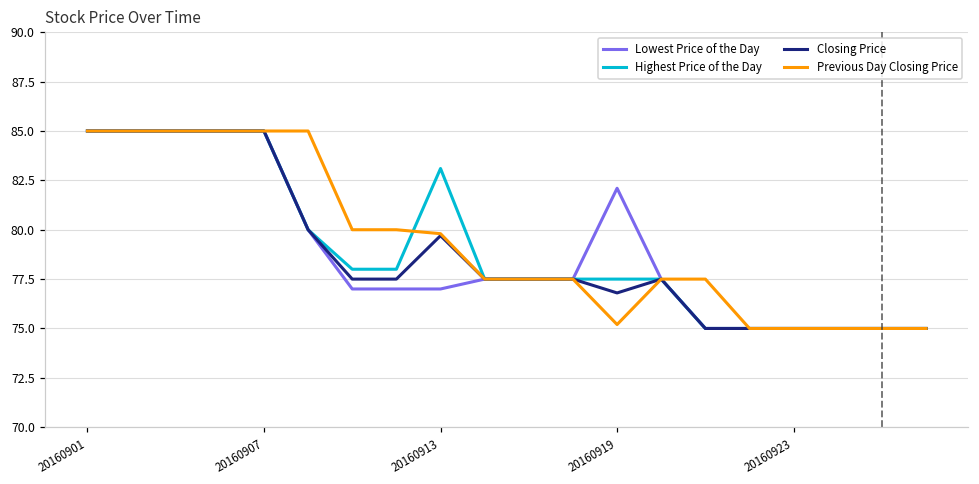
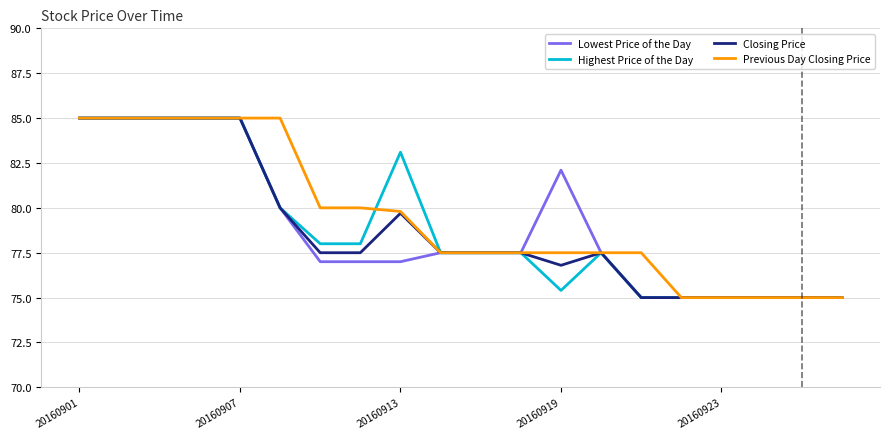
  {
    "Lowest Price of the Day": {
      "20160913": 77.0,
      "20160919": 82.1
    },
    "Highest Price of the Day": {
      "20160913": 83.1,
-     "20160919": 77.5
+     "20160919": 75.4
    },
    "Closing Price": {
      "20160919": 76.8
    },
    "Previous Day Closing Price": {
-     "20160919": 75.2
+     "20160919": 77.5
    }
  }
